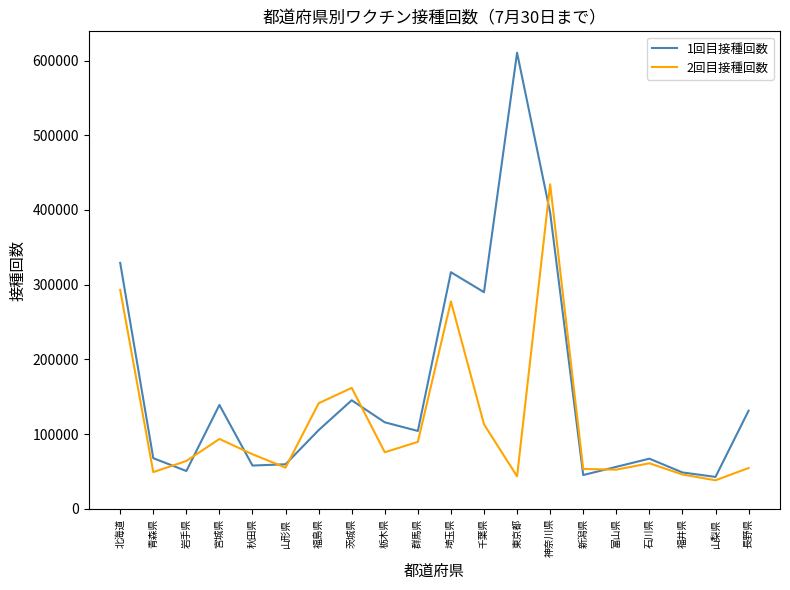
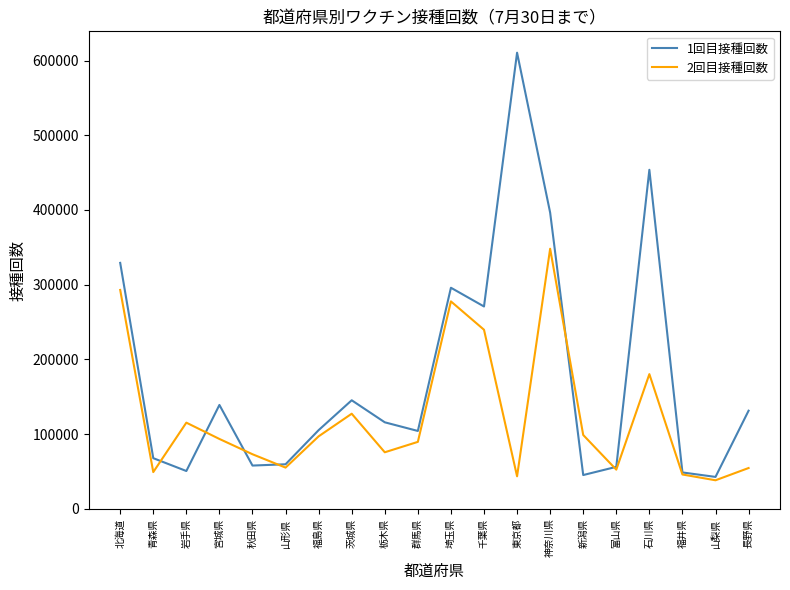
  {
    "1回目接種回数": {
      "北海道": 330000,
      "青森県": 70000,
      "岩手県": 50000,
      "宮城県": 140000,
      "秋田県": 60000,
      "山形県": 60000,
      "福島県": 110000,
      "茨城県": 150000,
      "栃木県": 120000,
      "群馬県": 100000,
-     "埼玉県": 320000,
-     "千葉県": 290000,
+     "埼玉県": 300000,
+     "千葉県": 270000,
      "東京都": 610000,
      "神奈川県": 400000,
      "新潟県": 50000,
      "富山県": 60000,
-     "石川県": 70000,
+     "石川県": 450000,
      "山梨県": 40000,
      "長野県": 130000
    },
    "2回目接種回数": {
      "北海道": 290000,
      "青森県": 50000,
-     "岩手県": 60000,
+     "岩手県": 120000,
      "宮城県": 90000,
      "秋田県": 70000,
      "山形県": 60000,
-     "福島県": 140000,
-     "茨城県": 160000,
+     "福島県": 100000,
+     "茨城県": 130000,
      "栃木県": 80000,
      "群馬県": 90000,
      "埼玉県": 280000,
-     "千葉県": 110000,
+     "千葉県": 240000,
      "東京都": 40000,
-     "神奈川県": 430000,
-     "新潟県": 50000,
+     "神奈川県": 350000,
+     "新潟県": 100000,
      "富山県": 50000,
-     "石川県": 60000,
+     "石川県": 180000,
      "山梨県": 40000,
      "長野県": 50000
    }
  }
